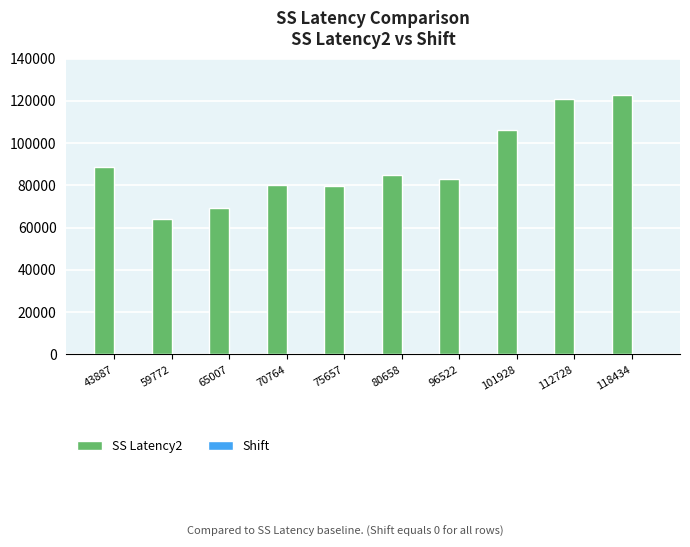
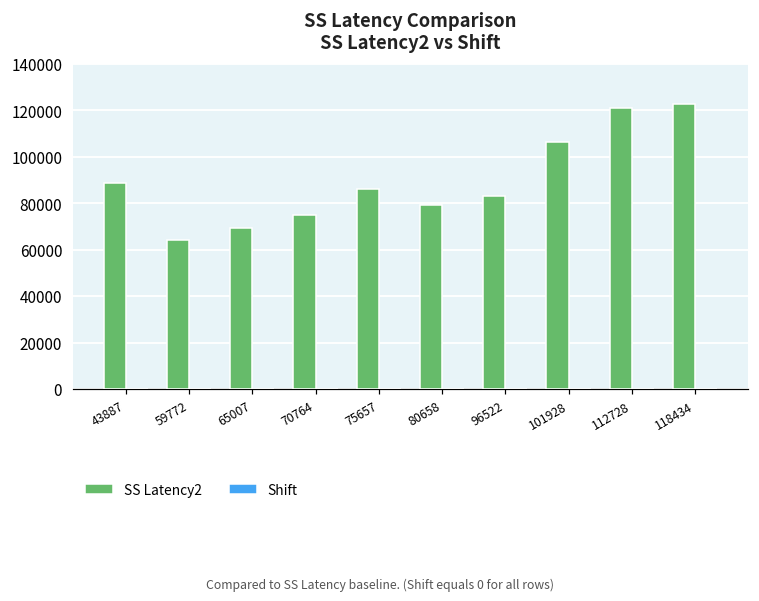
  {
    "SS Latency2": {
      "43887": 89000,
      "59772": 64000,
      "65007": 69000,
-     "70764": 80000,
-     "75657": 80000,
-     "80658": 85000,
+     "70764": 75000,
+     "75657": 86000,
+     "80658": 79000,
      "96522": 83000,
      "101928": 106000,
      "112728": 121000,
      "118434": 123000
    },
    "Shift": {
      "43887": 0,
      "59772": 0,
      "65007": 0,
      "70764": 0,
      "75657": 0,
      "80658": 0,
      "96522": 0,
      "101928": 0,
      "112728": 0,
      "118434": 0
    }
  }
